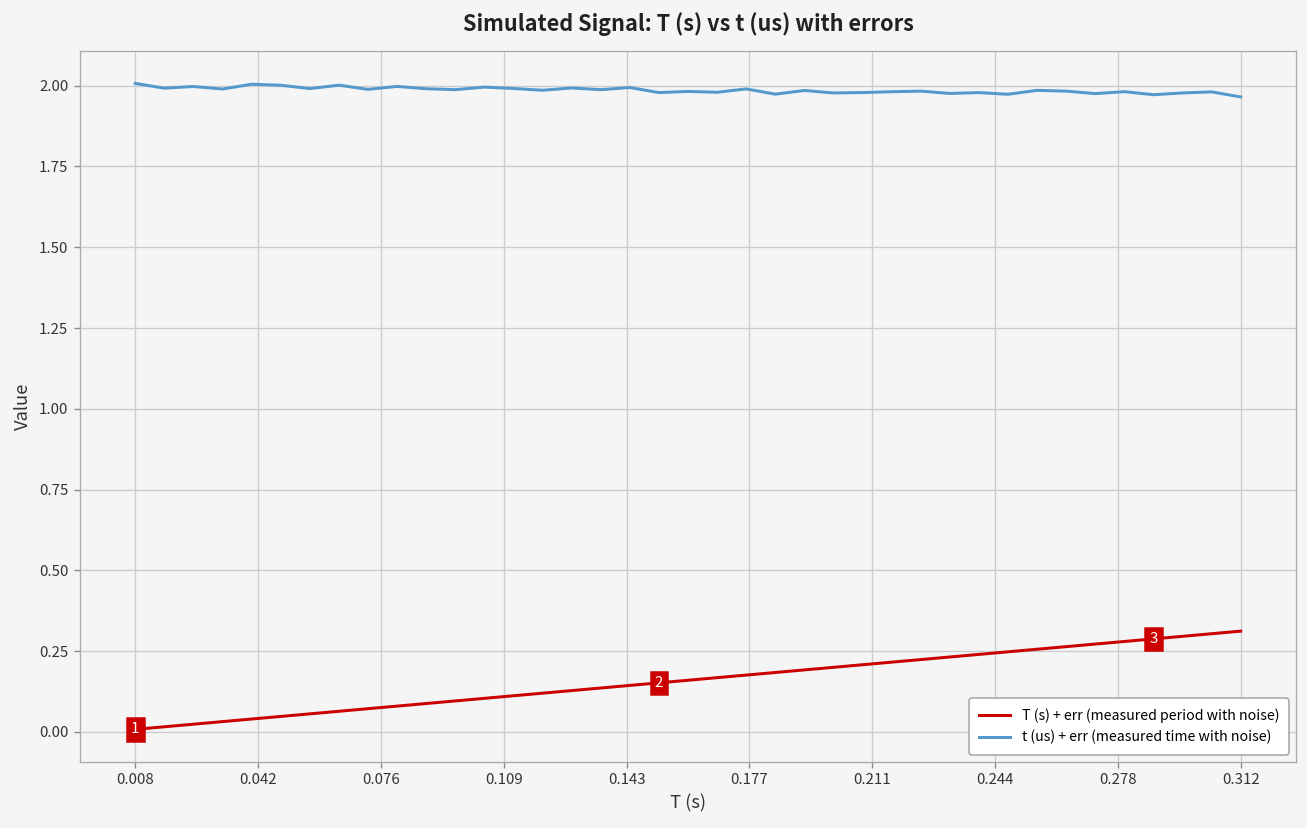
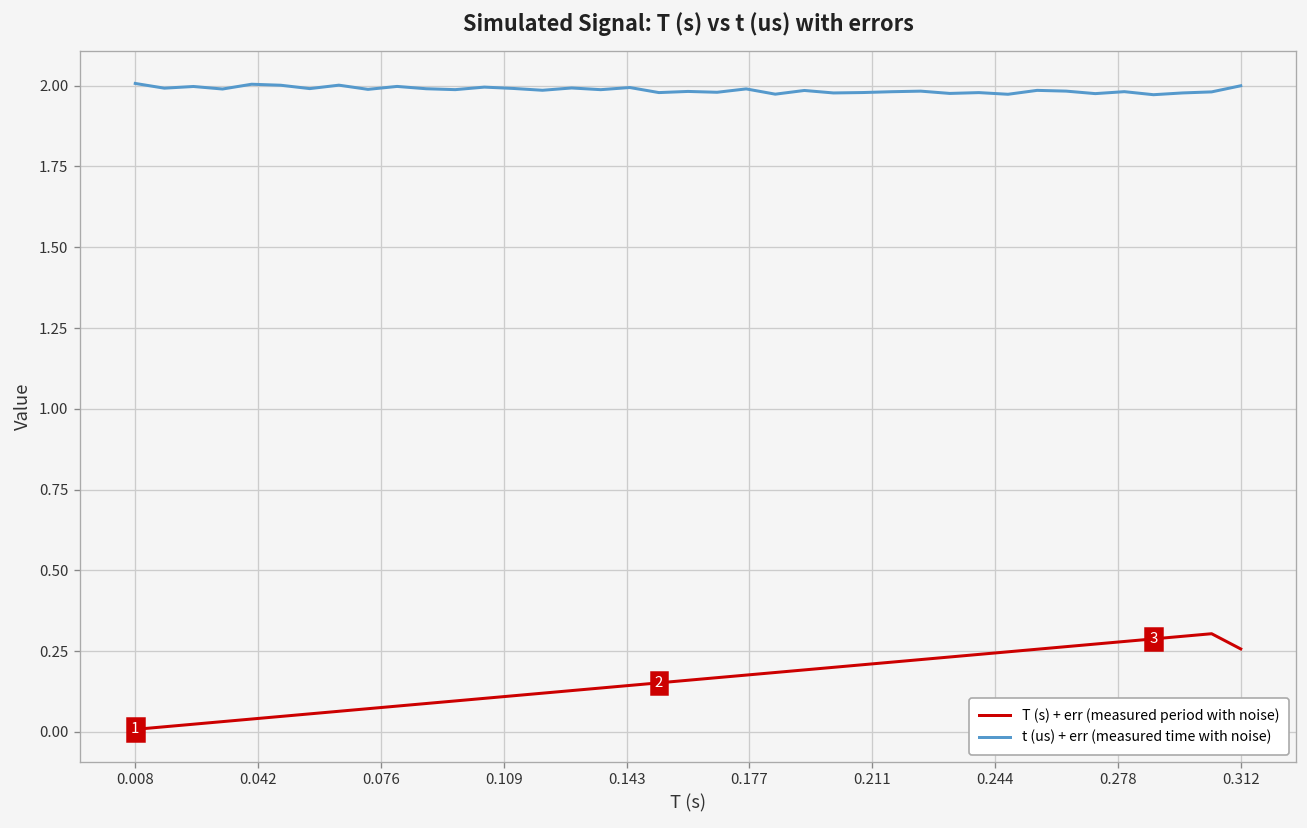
  {
    "T (s) + err (measured period with noise)": {
-     "0.312": 0.31
+     "0.312": 0.26
    },
    "t (us) + err (measured time with noise)": {
      "0.008": 2.01,
-     "0.312": 1.97
+     "0.312": 2.00
    }
  }
